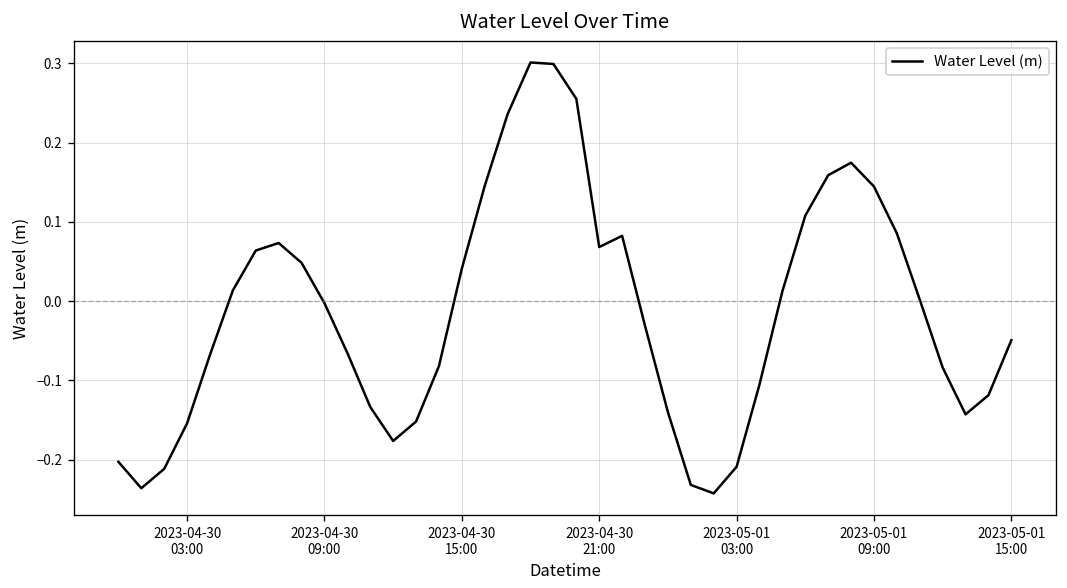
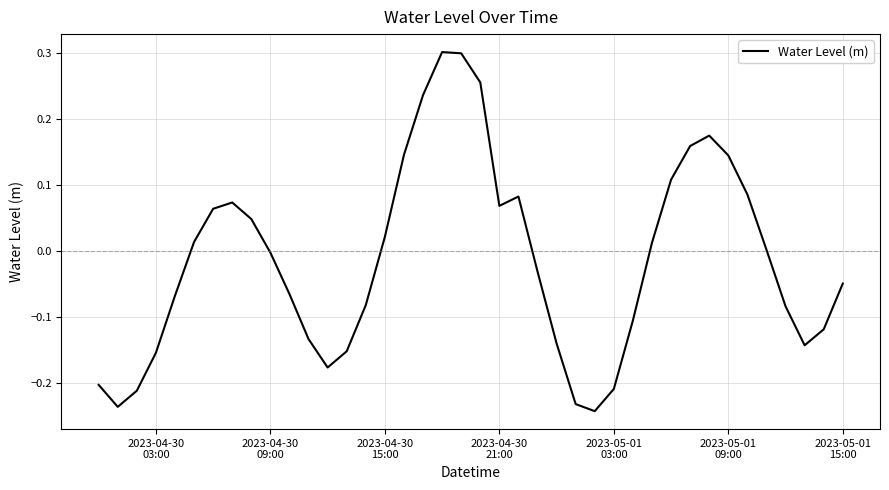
  {
    "2023-04-30 03:00": -0.15,
    "2023-04-30 09:00": 0.00,
-   "2023-04-30 15:00": 0.04,
+   "2023-04-30 15:00": 0.02,
    "2023-04-30 21:00": 0.07,
    "2023-05-01 03:00": -0.21,
    "2023-05-01 09:00": 0.14,
    "2023-05-01 15:00": -0.05
  }
